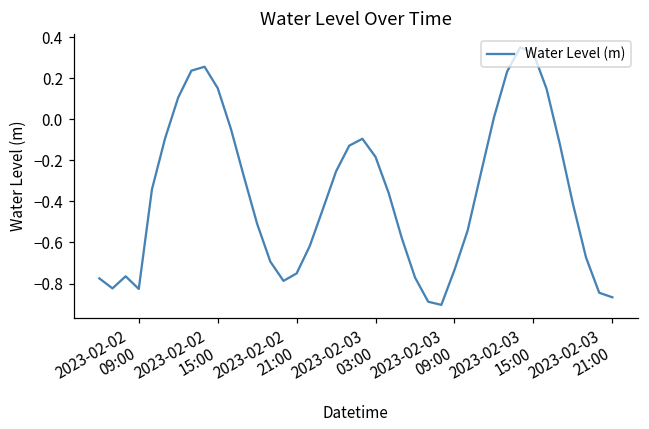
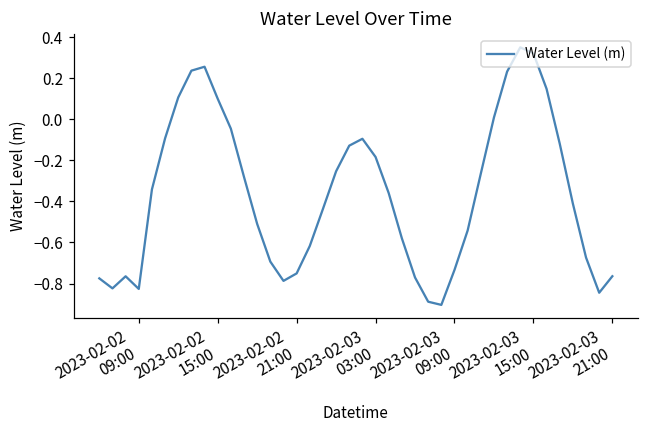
  {
    "2023-02-02 09:00": -0.83,
-   "2023-02-02 15:00": 0.15,
+   "2023-02-02 15:00": 0.10,
    "2023-02-02 21:00": -0.75,
    "2023-02-03 03:00": -0.18,
    "2023-02-03 09:00": -0.73,
-   "2023-02-03 21:00": -0.87
+   "2023-02-03 21:00": -0.76
  }
